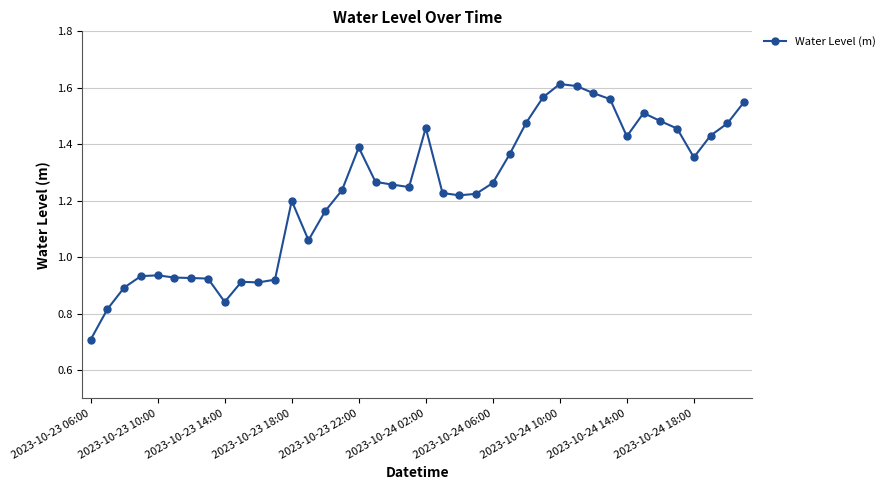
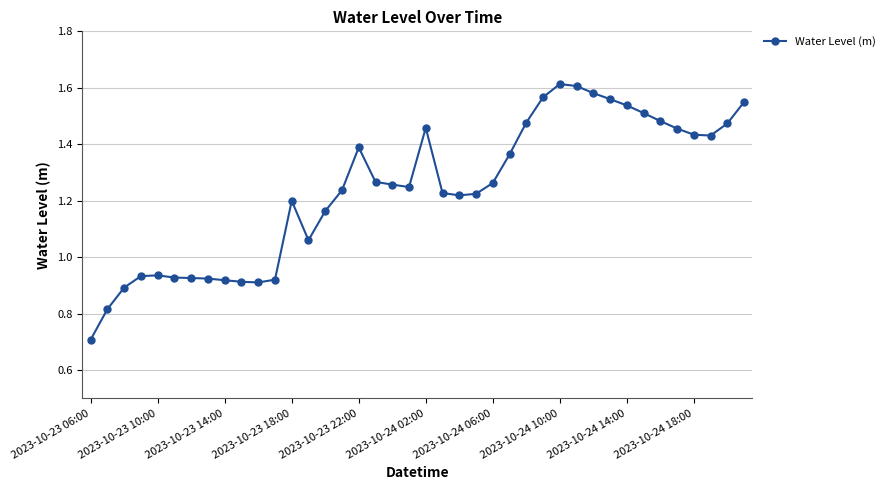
  {
    "2023-10-23 06:00": 0.71,
    "2023-10-23 10:00": 0.94,
-   "2023-10-23 14:00": 0.84,
+   "2023-10-23 14:00": 0.92,
    "2023-10-23 18:00": 1.20,
    "2023-10-23 22:00": 1.39,
    "2023-10-24 02:00": 1.46,
    "2023-10-24 06:00": 1.26,
    "2023-10-24 10:00": 1.61,
-   "2023-10-24 14:00": 1.43,
-   "2023-10-24 18:00": 1.35
+   "2023-10-24 14:00": 1.54,
+   "2023-10-24 18:00": 1.43
  }
